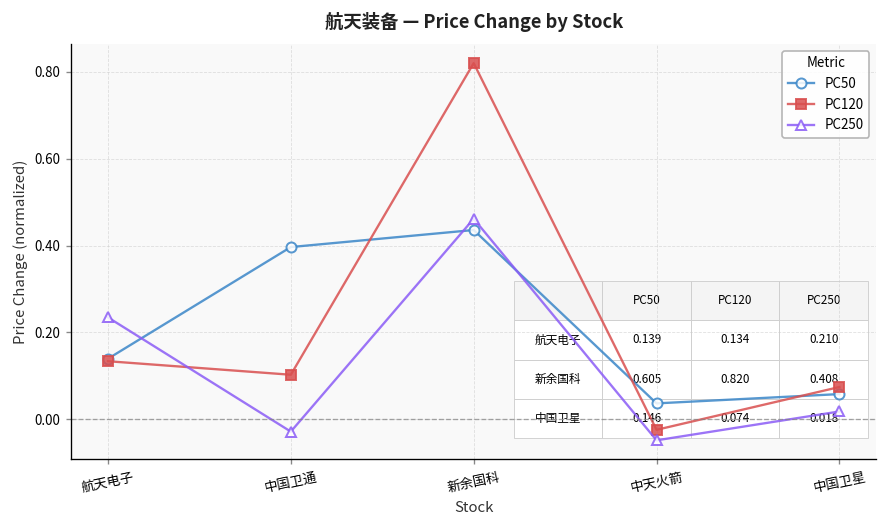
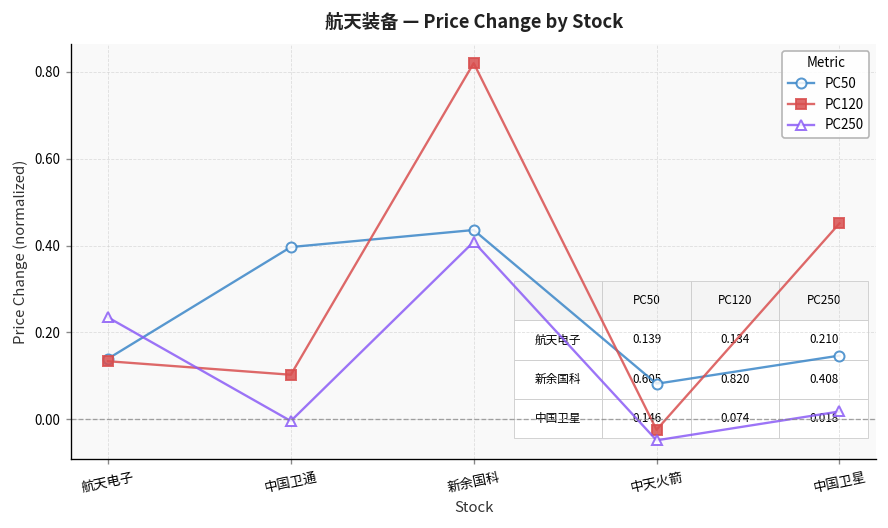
  {
    "PC50": {
      "中国卫通": 0.40,
      "新余国科": 0.44,
-     "中天火箭": 0.04,
-     "中国卫星": 0.06
+     "中天火箭": 0.08,
+     "中国卫星": 0.15
    },
    "PC120": {
      "中国卫通": 0.10,
      "新余国科": 0.82,
-     "中国卫星": 0.07
+     "中国卫星": 0.45
    },
    "PC250": {
      "航天电子": 0.23,
-     "中国卫通": -0.03,
-     "新余国科": 0.46,
+     "中国卫通": 0.00,
+     "新余国科": 0.41,
      "中天火箭": -0.05
    }
  }
